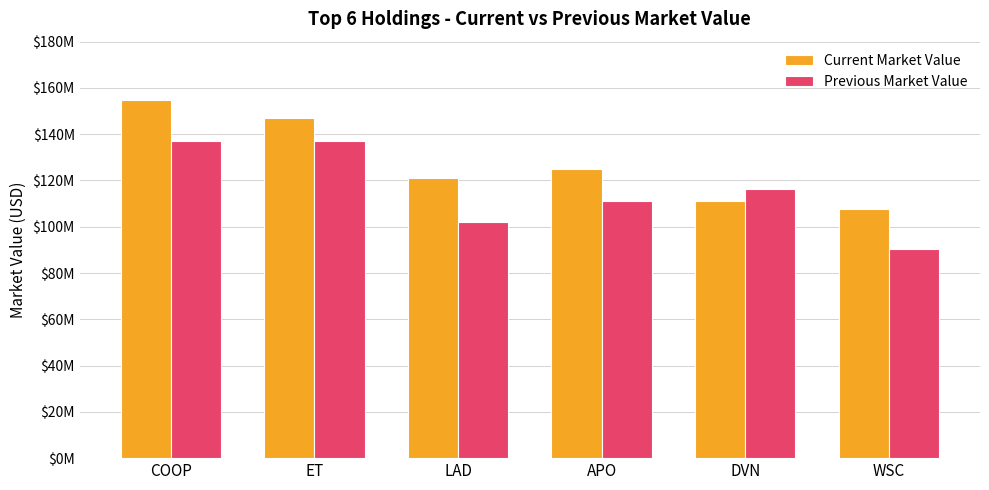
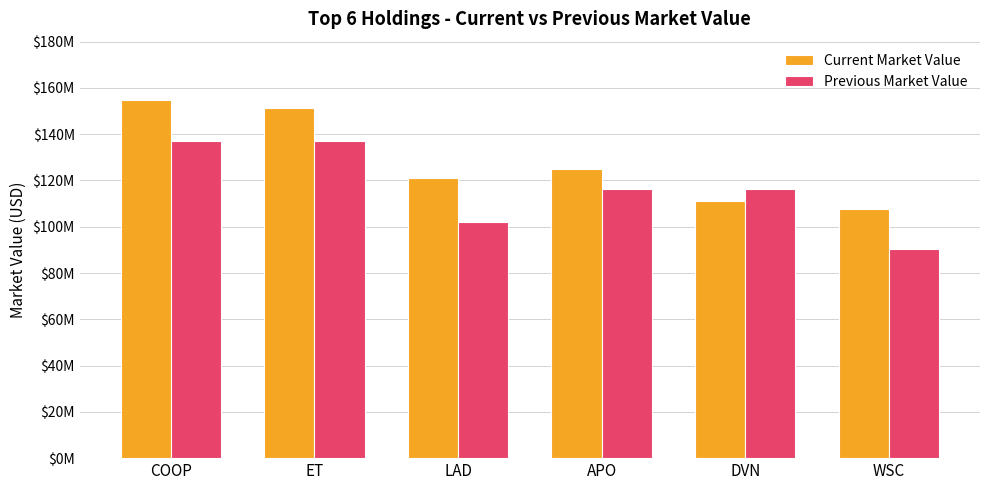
  {
    "Current Market Value": {
      "COOP": "$155000000",
-     "ET": "$147000000",
+     "ET": "$151000000",
      "LAD": "$121000000",
      "APO": "$125000000",
      "DVN": "$111000000",
      "WSC": "$108000000"
    },
    "Previous Market Value": {
      "COOP": "$137000000",
      "ET": "$137000000",
      "LAD": "$102000000",
-     "APO": "$111000000",
+     "APO": "$116000000",
      "DVN": "$116000000",
      "WSC": "$90000000"
    }
  }
